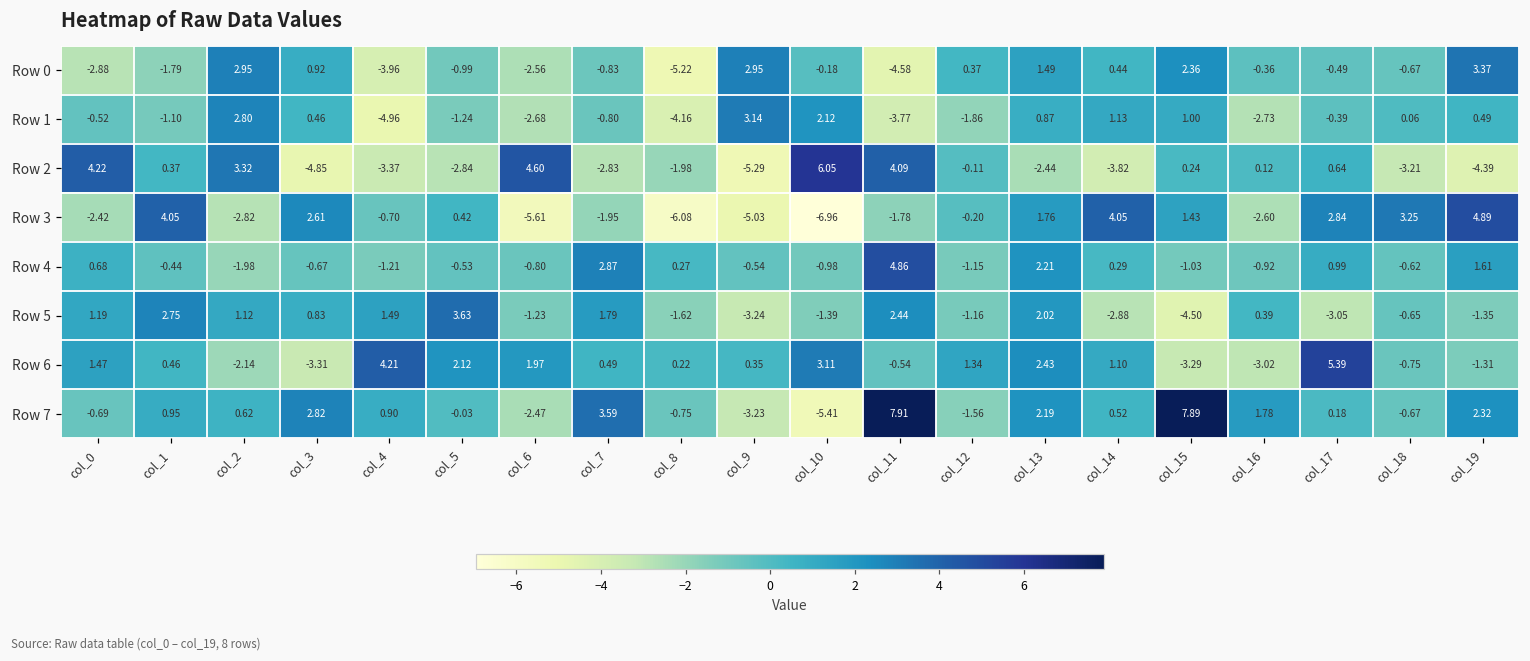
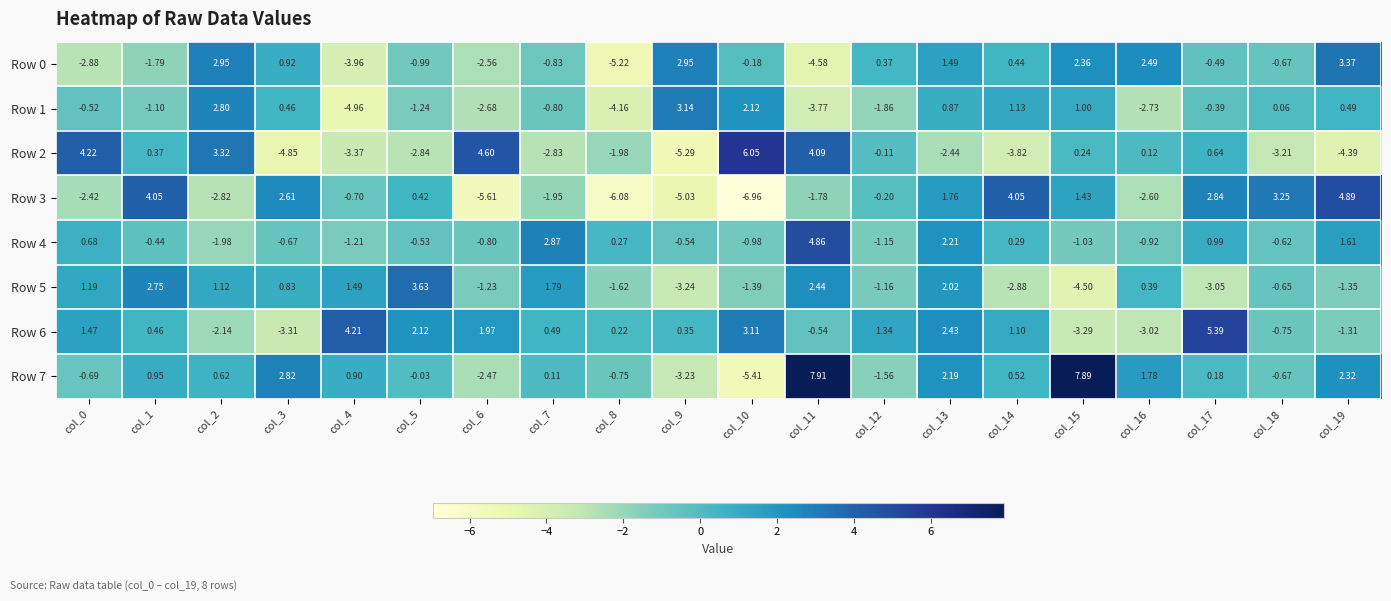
  {
    "Row 0": {
      "col_0": -2.88,
      "col_1": -1.79,
      "col_2": 2.95,
      "col_3": 0.92,
      "col_4": -3.96,
      "col_5": -0.99,
      "col_6": -2.56,
      "col_7": -0.83,
      "col_8": -5.22,
      "col_9": 2.95,
      "col_10": -0.18,
      "col_11": -4.58,
      "col_12": 0.37,
      "col_13": 1.49,
      "col_14": 0.44,
      "col_15": 2.36,
-     "col_16": -0.36,
+     "col_16": 2.49,
      "col_17": -0.49,
      "col_18": -0.67,
      "col_19": 3.37
    },
    "Row 1": {
      "col_0": -0.52,
      "col_1": -1.10,
      "col_2": 2.80,
      "col_3": 0.46,
      "col_4": -4.96,
      "col_5": -1.24,
      "col_6": -2.68,
      "col_7": -0.80,
      "col_8": -4.16,
      "col_9": 3.14,
      "col_10": 2.12,
      "col_11": -3.77,
      "col_12": -1.86,
      "col_13": 0.87,
      "col_14": 1.13,
      "col_15": 1.00,
      "col_16": -2.73,
      "col_17": -0.39,
      "col_18": 0.06,
      "col_19": 0.49
    },
    "Row 2": {
      "col_0": 4.22,
      "col_1": 0.37,
      "col_2": 3.32,
      "col_3": -4.85,
      "col_4": -3.37,
      "col_5": -2.84,
      "col_6": 4.60,
      "col_7": -2.83,
      "col_8": -1.98,
      "col_9": -5.29,
      "col_10": 6.05,
      "col_11": 4.09,
      "col_12": -0.11,
      "col_13": -2.44,
      "col_14": -3.82,
      "col_15": 0.24,
      "col_16": 0.12,
      "col_17": 0.64,
      "col_18": -3.21,
      "col_19": -4.39
    },
    "Row 3": {
      "col_0": -2.42,
      "col_1": 4.05,
      "col_2": -2.82,
      "col_3": 2.61,
      "col_4": -0.70,
      "col_5": 0.42,
      "col_6": -5.61,
      "col_7": -1.95,
      "col_8": -6.08,
      "col_9": -5.03,
      "col_10": -6.96,
      "col_11": -1.78,
      "col_12": -0.20,
      "col_13": 1.76,
      "col_14": 4.05,
      "col_15": 1.43,
      "col_16": -2.60,
      "col_17": 2.84,
      "col_18": 3.25,
      "col_19": 4.89
    },
    "Row 4": {
      "col_0": 0.68,
      "col_1": -0.44,
      "col_2": -1.98,
      "col_3": -0.67,
      "col_4": -1.21,
      "col_5": -0.53,
      "col_6": -0.80,
      "col_7": 2.87,
      "col_8": 0.27,
      "col_9": -0.54,
      "col_10": -0.98,
      "col_11": 4.86,
      "col_12": -1.15,
      "col_13": 2.21,
      "col_14": 0.29,
      "col_15": -1.03,
      "col_16": -0.92,
      "col_17": 0.99,
      "col_18": -0.62,
      "col_19": 1.61
    },
    "Row 5": {
      "col_0": 1.19,
      "col_1": 2.75,
      "col_2": 1.12,
      "col_3": 0.83,
      "col_4": 1.49,
      "col_5": 3.63,
      "col_6": -1.23,
      "col_7": 1.79,
      "col_8": -1.62,
      "col_9": -3.24,
      "col_10": -1.39,
      "col_11": 2.44,
      "col_12": -1.16,
      "col_13": 2.02,
      "col_14": -2.88,
      "col_15": -4.50,
      "col_16": 0.39,
      "col_17": -3.05,
      "col_18": -0.65,
      "col_19": -1.35
    },
    "Row 6": {
      "col_0": 1.47,
      "col_1": 0.46,
      "col_2": -2.14,
      "col_3": -3.31,
      "col_4": 4.21,
      "col_5": 2.12,
      "col_6": 1.97,
      "col_7": 0.49,
      "col_8": 0.22,
      "col_9": 0.35,
      "col_10": 3.11,
      "col_11": -0.54,
      "col_12": 1.34,
      "col_13": 2.43,
      "col_14": 1.10,
      "col_15": -3.29,
      "col_16": -3.02,
      "col_17": 5.39,
      "col_18": -0.75,
      "col_19": -1.31
    },
    "Row 7": {
      "col_0": -0.69,
      "col_1": 0.95,
      "col_2": 0.62,
      "col_3": 2.82,
      "col_4": 0.90,
      "col_5": -0.03,
      "col_6": -2.47,
-     "col_7": 3.59,
+     "col_7": 0.11,
      "col_8": -0.75,
      "col_9": -3.23,
      "col_10": -5.41,
      "col_11": 7.91,
      "col_12": -1.56,
      "col_13": 2.19,
      "col_14": 0.52,
      "col_15": 7.89,
      "col_16": 1.78,
      "col_17": 0.18,
      "col_18": -0.67,
      "col_19": 2.32
    }
  }
